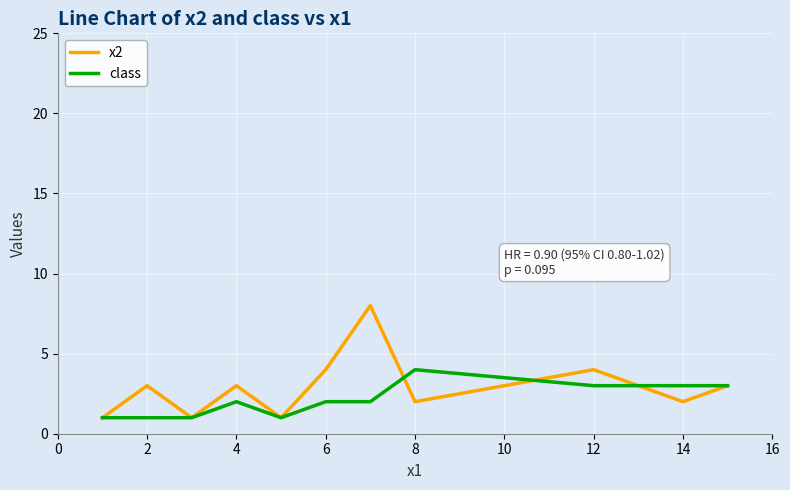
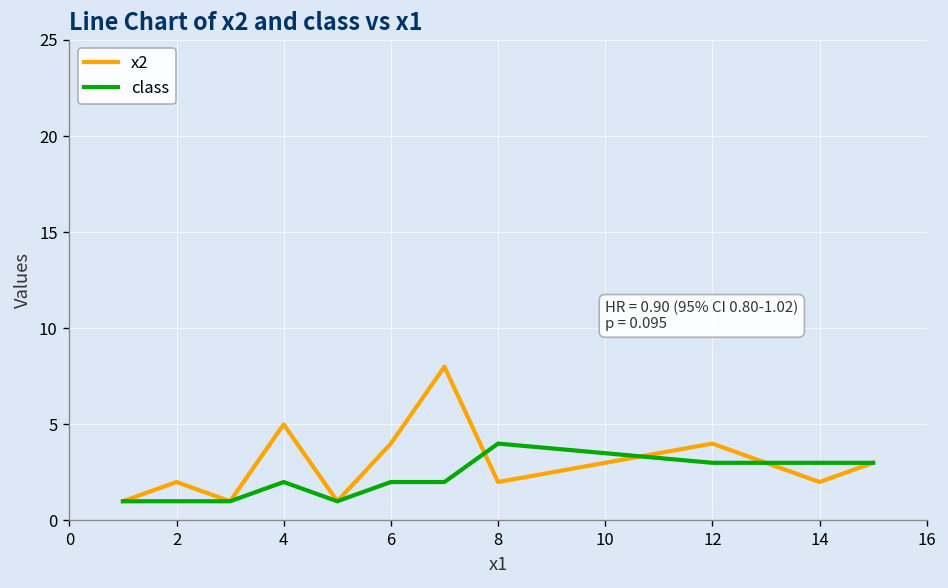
  {
    "x2": {
-     "2": 3,
-     "4": 3,
+     "2": 2,
+     "4": 5,
      "6": 4,
      "8": 2,
      "12": 4,
      "14": 2
    },
    "class": {
      "2": 1,
      "4": 2,
      "6": 2,
      "8": 4,
      "12": 3,
      "14": 3
    }
  }
